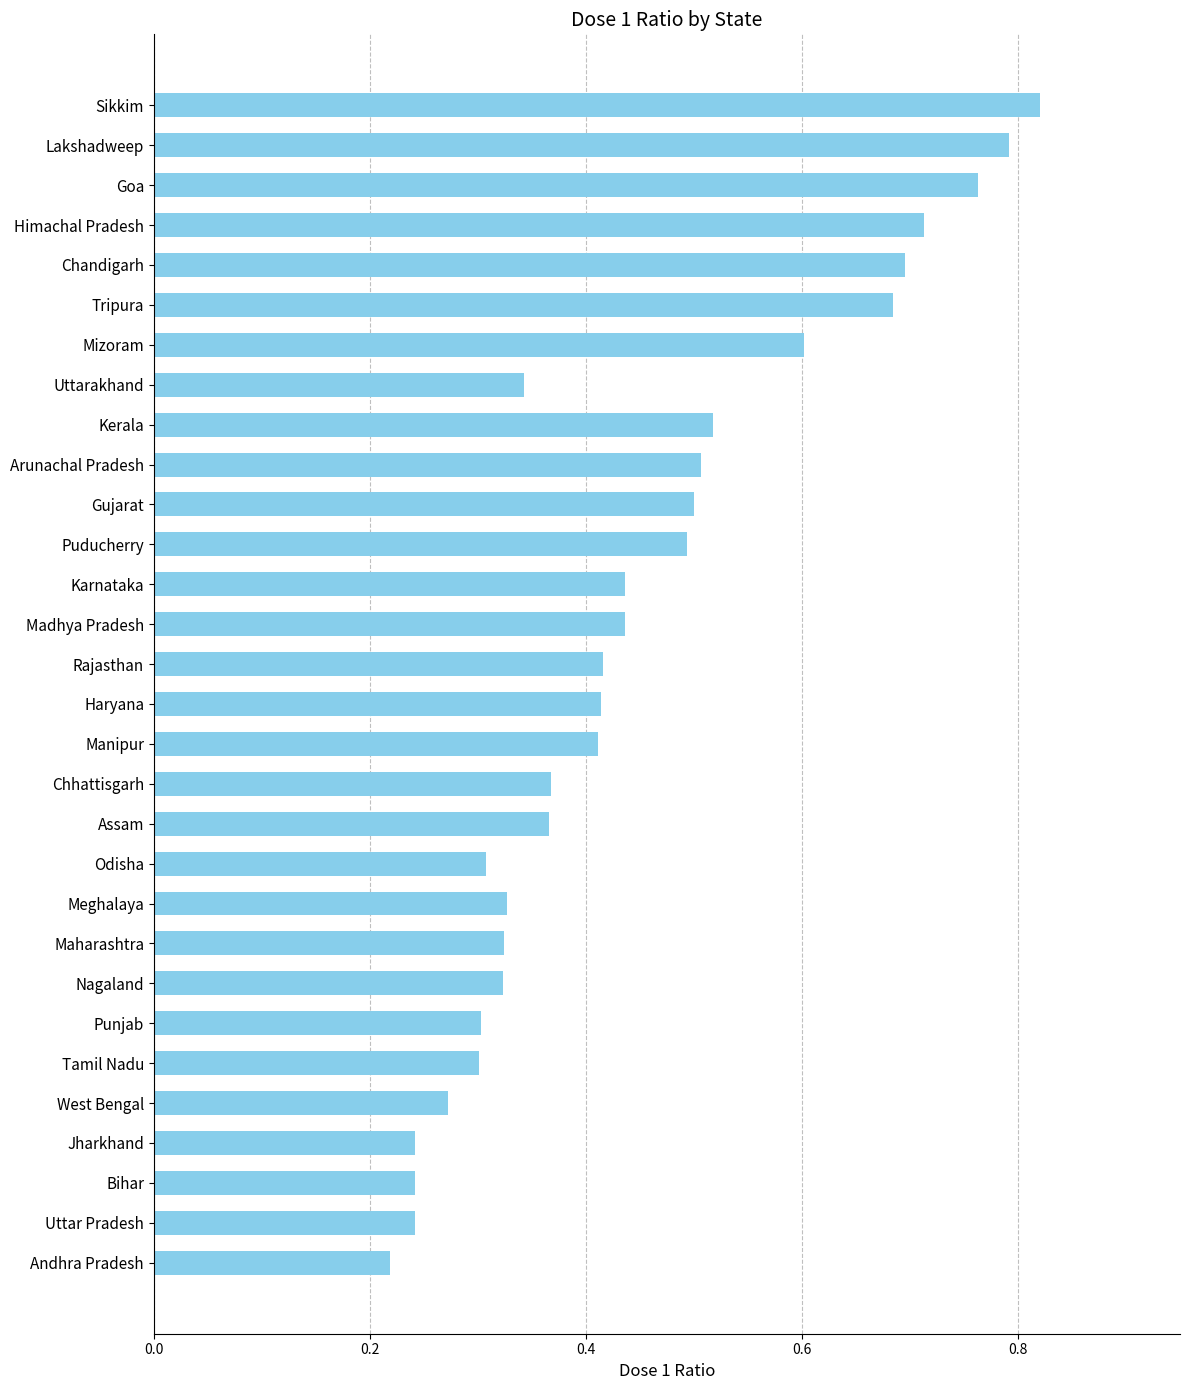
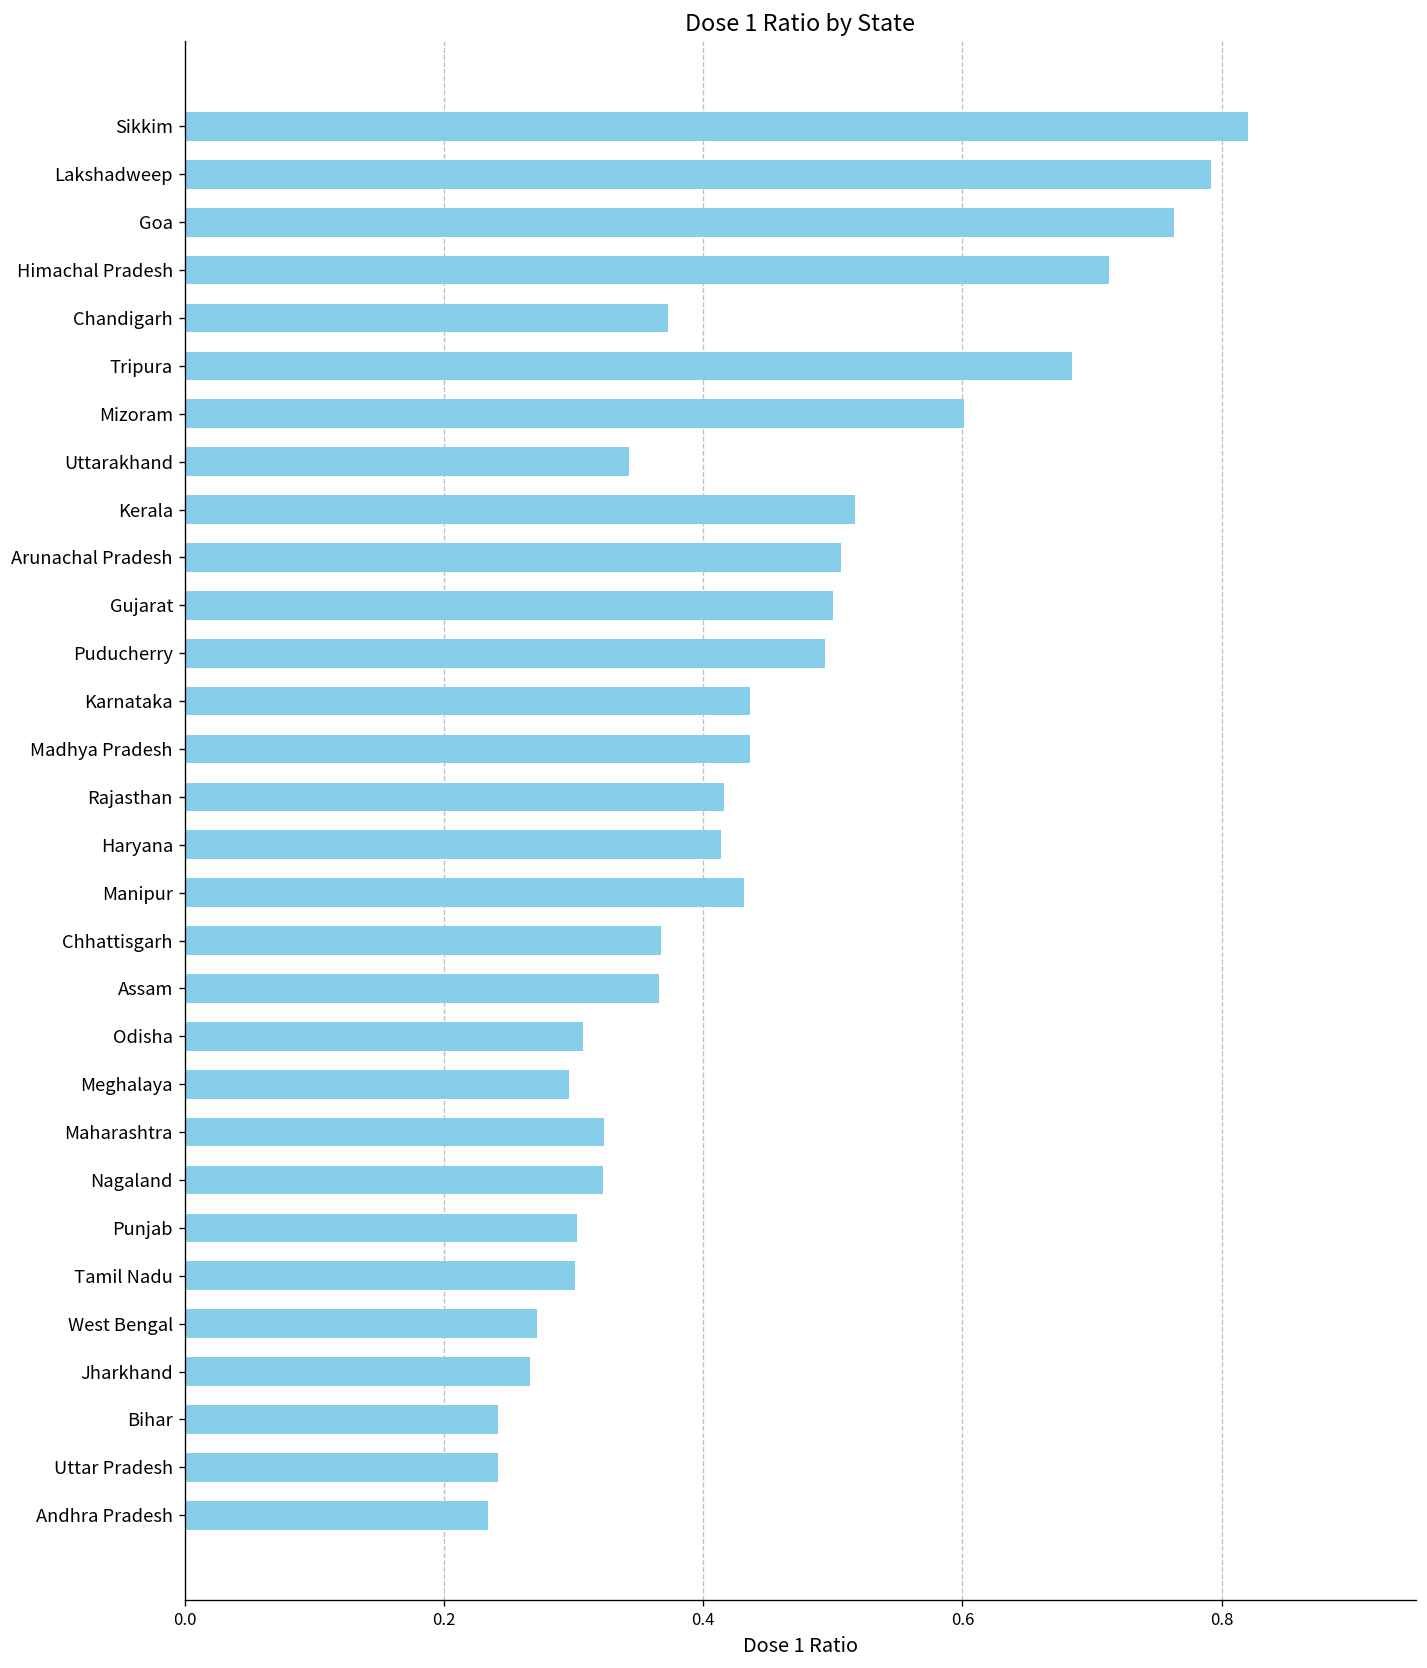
  {
    "Sikkim": 0.820,
    "Lakshadweep": 0.792,
    "Goa": 0.763,
    "Himachal Pradesh": 0.713,
-   "Chandigarh": 0.695,
+   "Chandigarh": 0.373,
    "Tripura": 0.684,
    "Mizoram": 0.602,
    "Uttarakhand": 0.343,
    "Kerala": 0.517,
    "Arunachal Pradesh": 0.507,
    "Gujarat": 0.500,
    "Puducherry": 0.494,
    "Karnataka": 0.436,
    "Madhya Pradesh": 0.436,
    "Rajasthan": 0.416,
    "Haryana": 0.414,
-   "Manipur": 0.411,
+   "Manipur": 0.432,
    "Chhattisgarh": 0.367,
    "Assam": 0.366,
    "Odisha": 0.307,
-   "Meghalaya": 0.327,
+   "Meghalaya": 0.297,
    "Maharashtra": 0.324,
    "Nagaland": 0.323,
    "Punjab": 0.303,
    "Tamil Nadu": 0.301,
    "West Bengal": 0.272,
-   "Jharkhand": 0.242,
+   "Jharkhand": 0.267,
    "Bihar": 0.242,
    "Uttar Pradesh": 0.241,
-   "Andhra Pradesh": 0.219
+   "Andhra Pradesh": 0.234
  }
